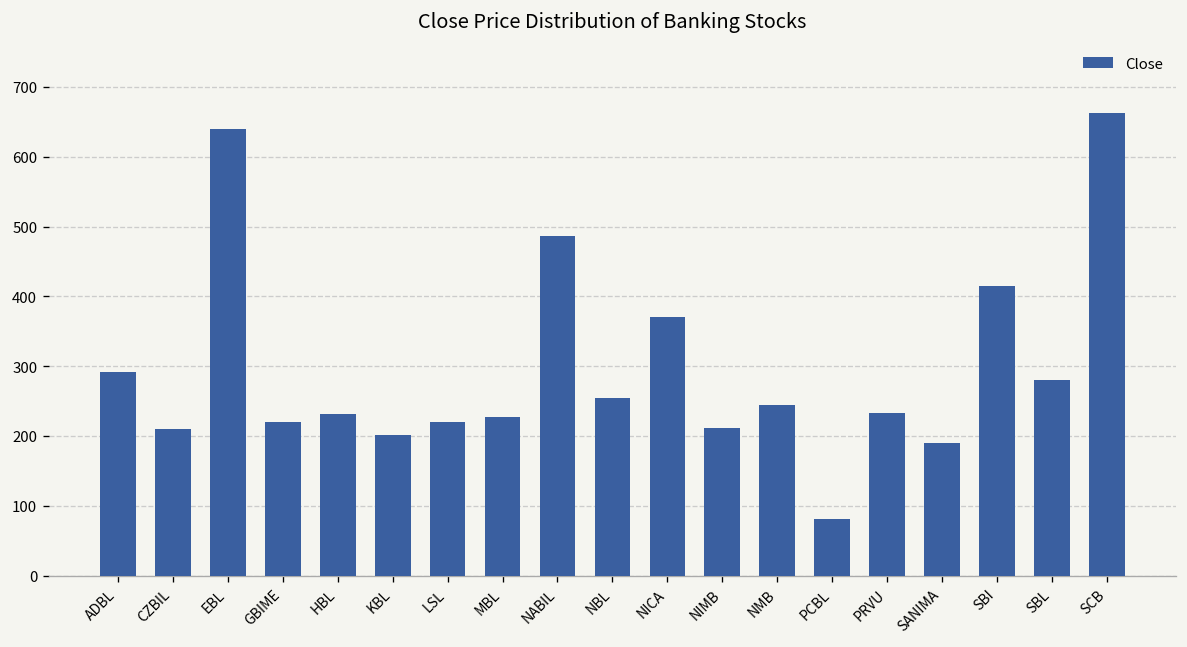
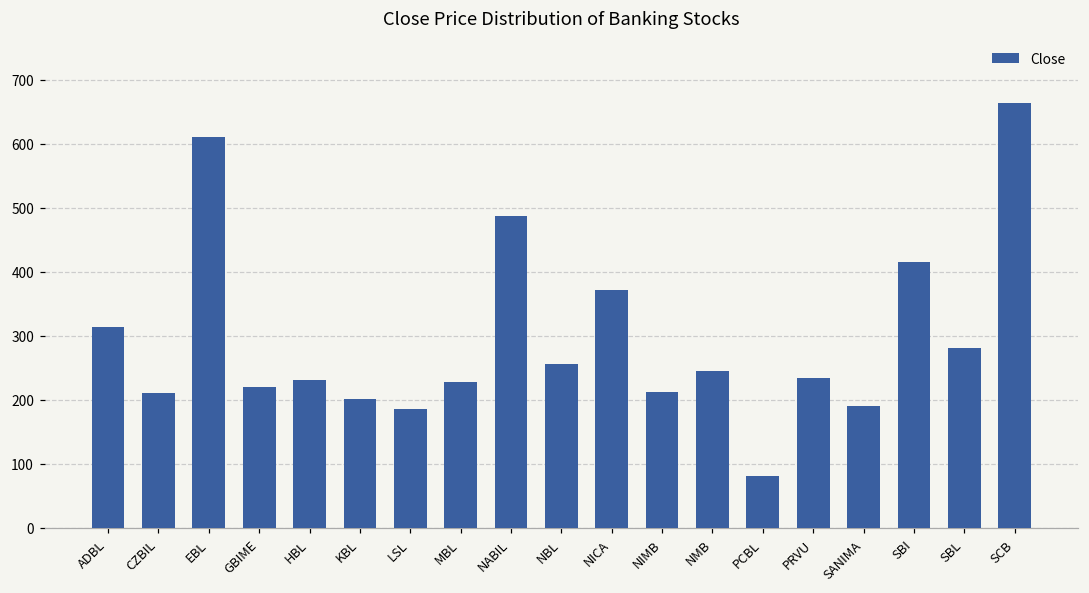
  {
-   "ADBL": 290,
+   "ADBL": 310,
    "CZBIL": 210,
-   "EBL": 640,
+   "EBL": 610,
    "GBIME": 220,
    "HBL": 230,
    "KBL": 200,
-   "LSL": 220,
+   "LSL": 190,
    "MBL": 230,
    "NABIL": 490,
    "NBL": 250,
    "NICA": 370,
    "NIMB": 210,
    "NMB": 250,
    "PCBL": 80,
    "PRVU": 230,
    "SANIMA": 190,
    "SBI": 420,
    "SBL": 280,
    "SCB": 660
  }
